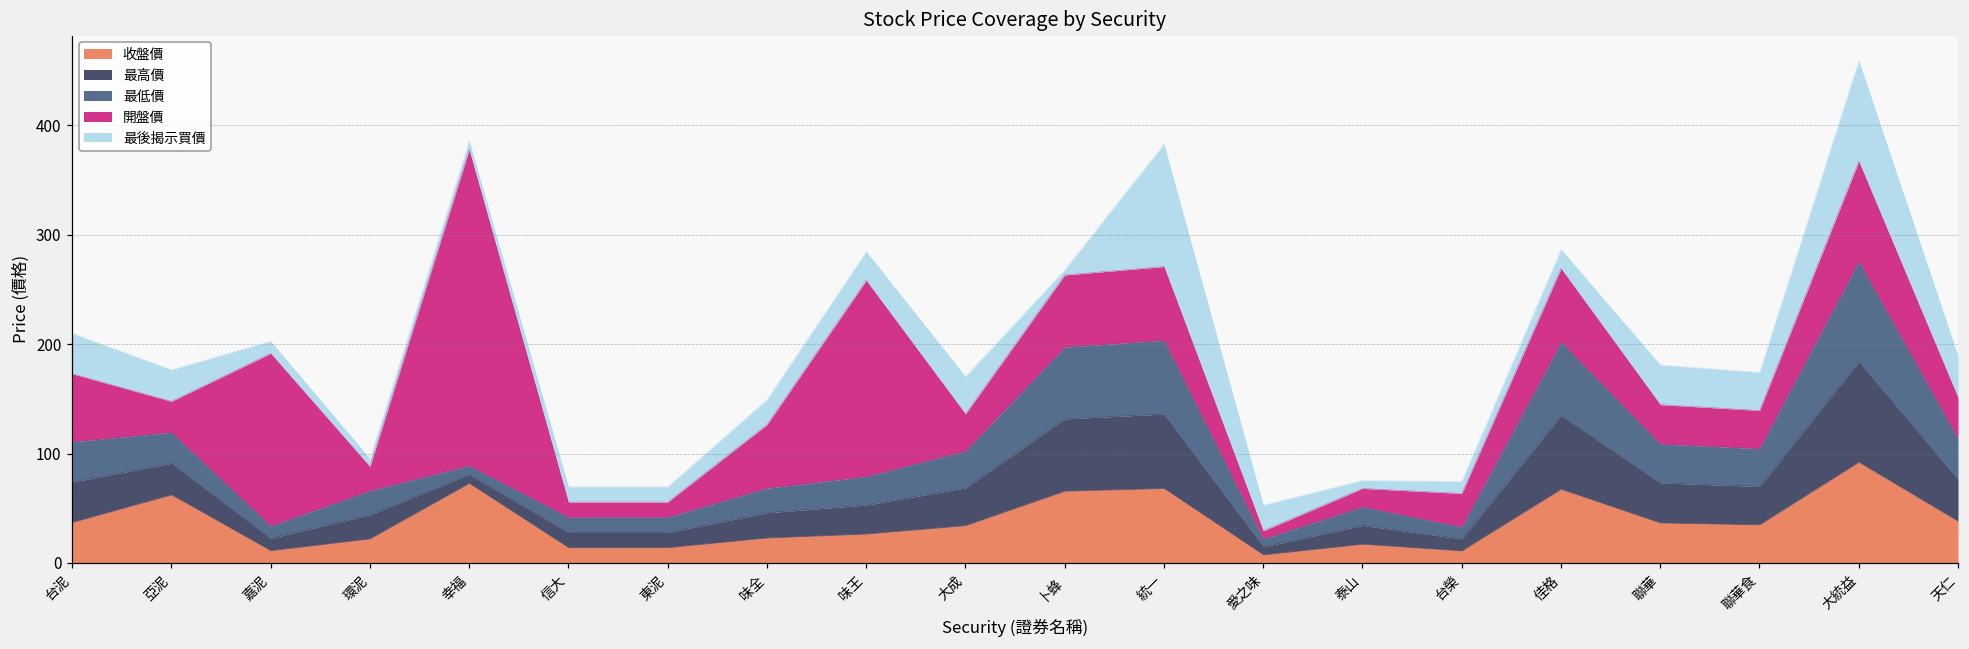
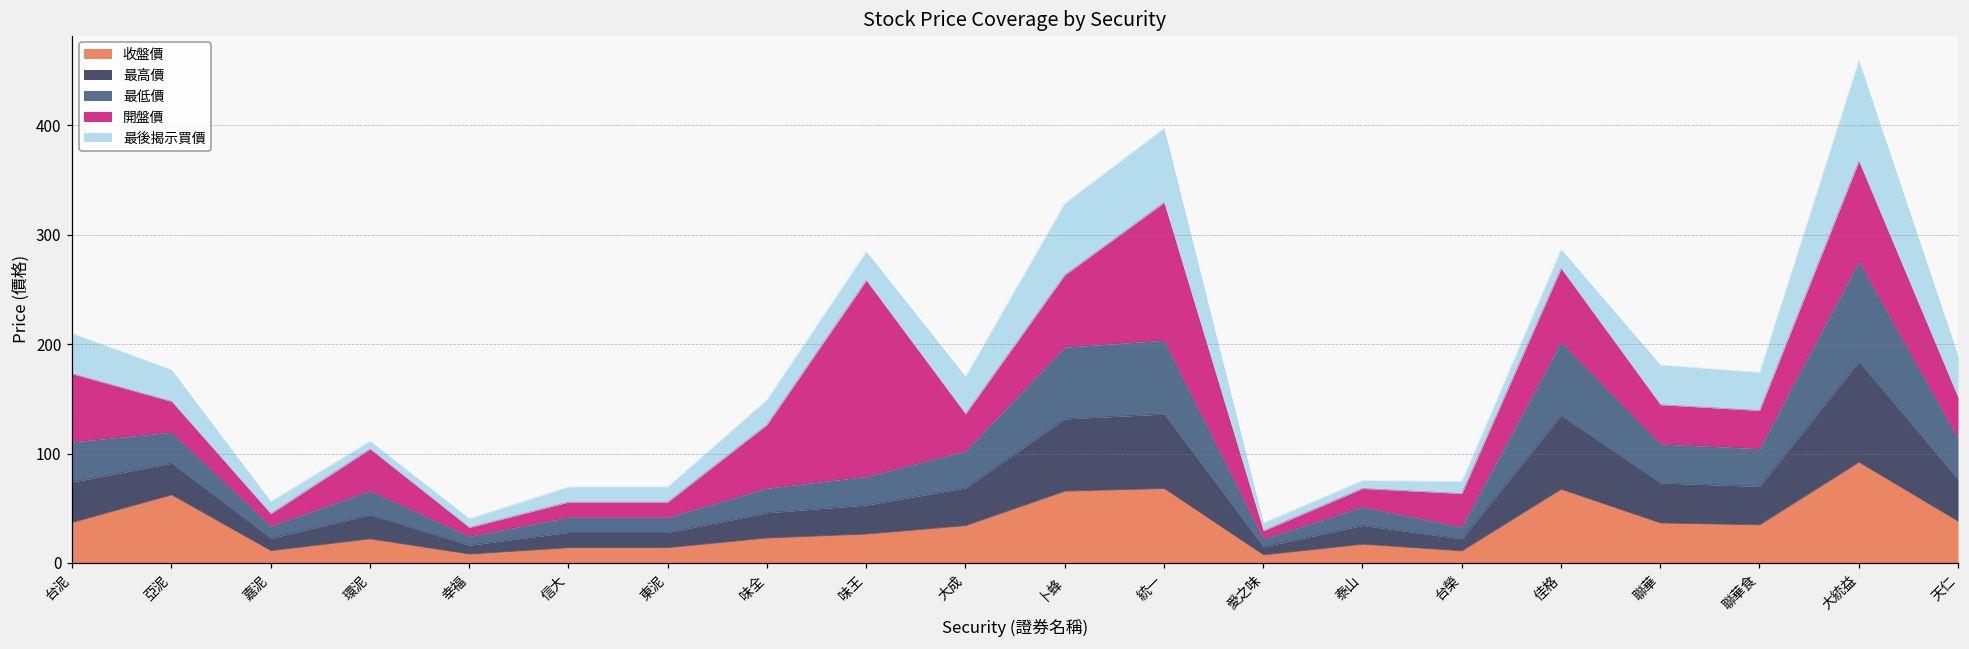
  {
    "收盤價": {
      "台泥": 40,
      "亞泥": 60,
      "嘉泥": 10,
      "環泥": 20,
-     "幸福": 70,
+     "幸福": 10,
      "信大": 10,
      "東泥": 10,
      "味全": 20,
      "味王": 30,
      "大成": 30,
      "卜蜂": 70,
      "統一": 70,
      "愛之味": 10,
      "泰山": 20,
      "台榮": 10,
      "佳格": 70,
      "聯華": 40,
      "聯華食": 30,
      "大統益": 90,
      "天仁": 40
    },
    "開盤價": {
      "台泥": 60,
      "亞泥": 30,
-     "嘉泥": 160,
-     "環泥": 20,
-     "幸福": 290,
+     "嘉泥": 10,
+     "環泥": 40,
+     "幸福": 10,
      "信大": 10,
      "東泥": 10,
      "味全": 60,
      "味王": 180,
      "大成": 30,
      "卜蜂": 70,
-     "統一": 70,
+     "統一": 130,
      "愛之味": 10,
      "泰山": 20,
      "台榮": 30,
      "佳格": 70,
      "聯華": 40,
      "聯華食": 30,
      "大統益": 90,
      "天仁": 40
    },
    "最後揭示買價": {
      "台泥": 40,
      "亞泥": 30,
      "嘉泥": 10,
      "環泥": 10,
      "幸福": 10,
      "信大": 10,
      "東泥": 10,
      "味全": 20,
      "味王": 30,
      "大成": 30,
-     "卜蜂": 0,
-     "統一": 110,
-     "愛之味": 20,
+     "卜蜂": 70,
+     "統一": 70,
+     "愛之味": 10,
      "泰山": 10,
      "台榮": 10,
      "佳格": 20,
      "聯華": 40,
      "聯華食": 30,
      "大統益": 90,
      "天仁": 40
    }
  }
